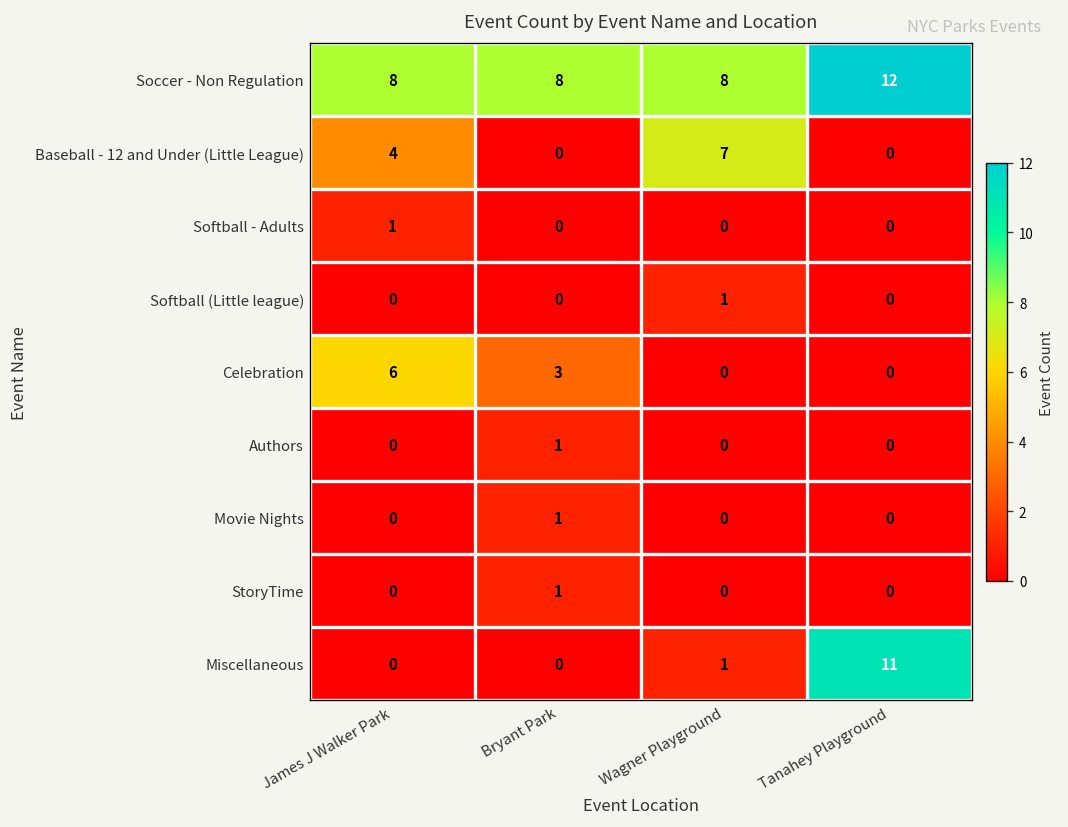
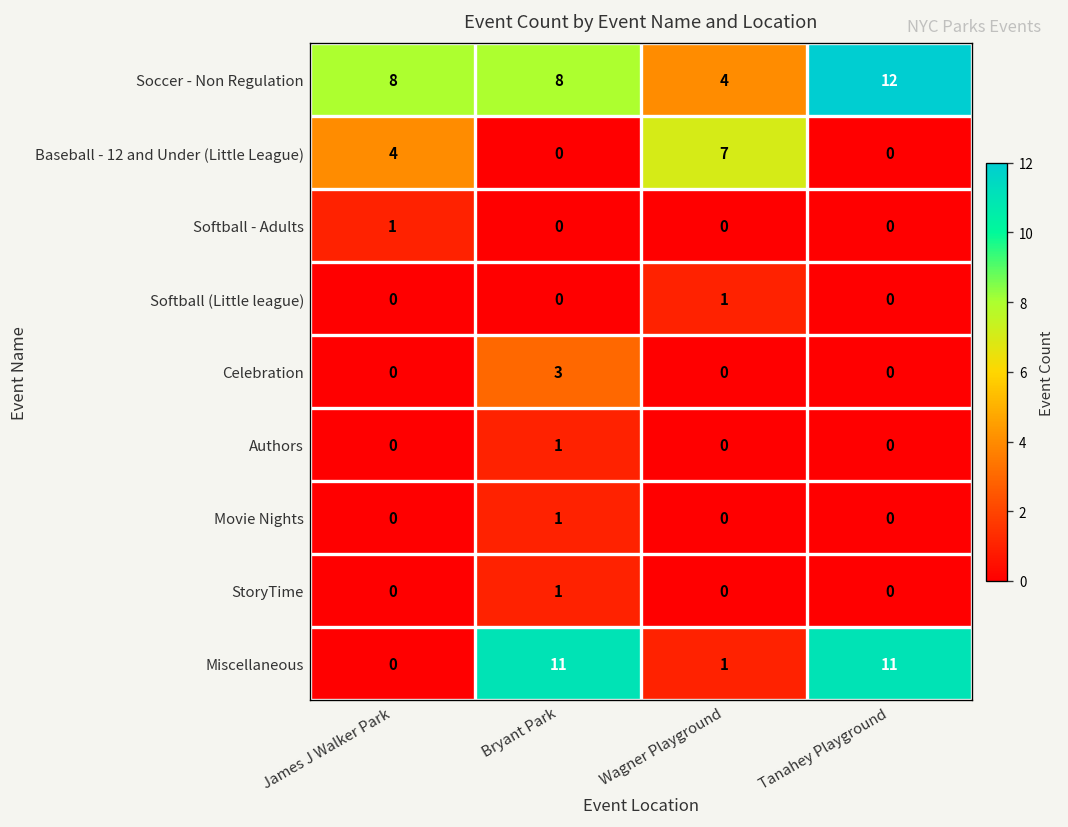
  {
    "Soccer - Non Regulation": {
      "James J Walker Park": 8,
      "Bryant Park": 8,
-     "Wagner Playground": 8,
+     "Wagner Playground": 4,
      "Tanahey Playground": 12
    },
    "Baseball - 12 and Under (Little League)": {
      "James J Walker Park": 4,
      "Bryant Park": 0,
      "Wagner Playground": 7,
      "Tanahey Playground": 0
    },
    "Softball - Adults": {
      "James J Walker Park": 1,
      "Bryant Park": 0,
      "Wagner Playground": 0,
      "Tanahey Playground": 0
    },
    "Softball (Little league)": {
      "James J Walker Park": 0,
      "Bryant Park": 0,
      "Wagner Playground": 1,
      "Tanahey Playground": 0
    },
    "Celebration": {
-     "James J Walker Park": 6,
+     "James J Walker Park": 0,
      "Bryant Park": 3,
      "Wagner Playground": 0,
      "Tanahey Playground": 0
    },
    "Authors": {
      "James J Walker Park": 0,
      "Bryant Park": 1,
      "Wagner Playground": 0,
      "Tanahey Playground": 0
    },
    "Movie Nights": {
      "James J Walker Park": 0,
      "Bryant Park": 1,
      "Wagner Playground": 0,
      "Tanahey Playground": 0
    },
    "StoryTime": {
      "James J Walker Park": 0,
      "Bryant Park": 1,
      "Wagner Playground": 0,
      "Tanahey Playground": 0
    },
    "Miscellaneous": {
      "James J Walker Park": 0,
-     "Bryant Park": 0,
+     "Bryant Park": 11,
      "Wagner Playground": 1,
      "Tanahey Playground": 11
    }
  }
